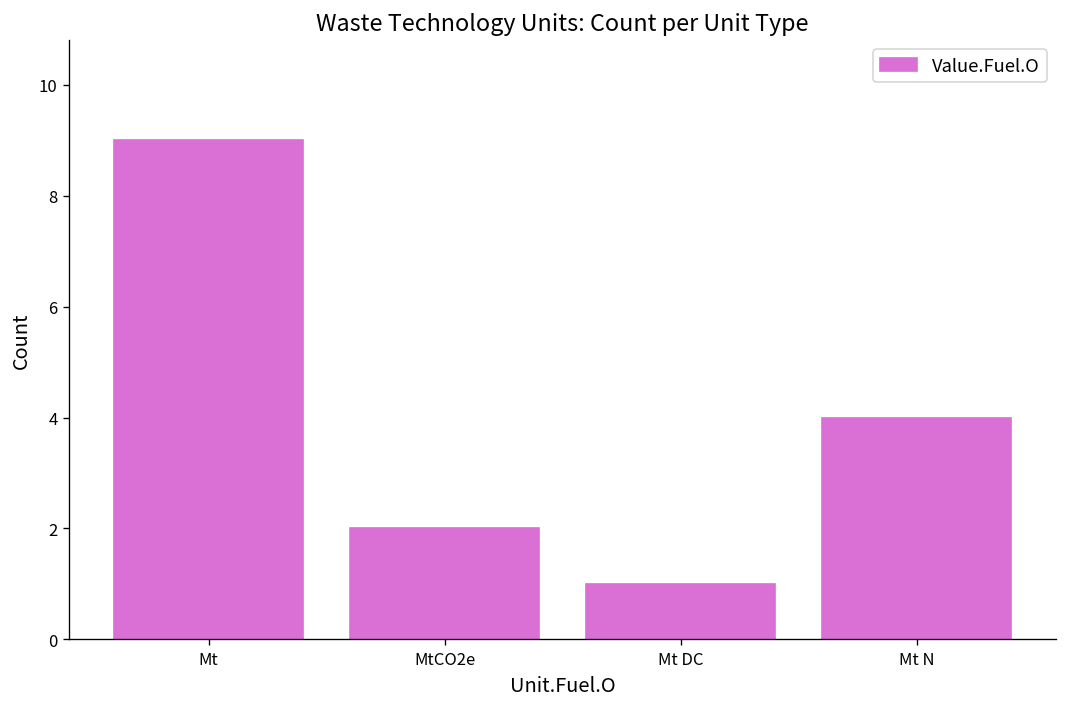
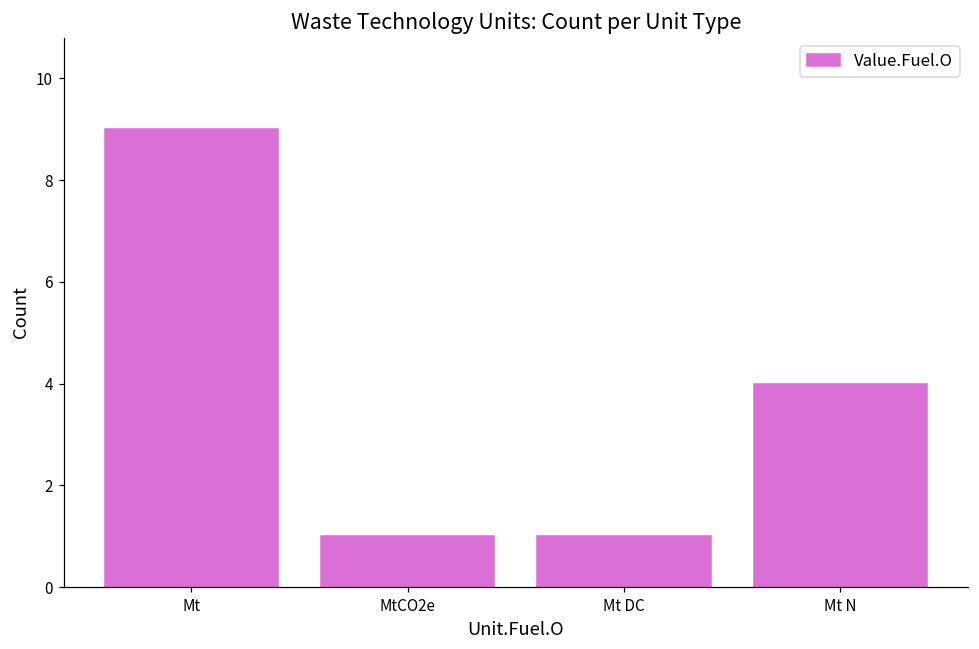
  {
    "Mt": 9,
-   "MtCO2e": 2,
+   "MtCO2e": 1,
    "Mt DC": 1,
    "Mt N": 4
  }
